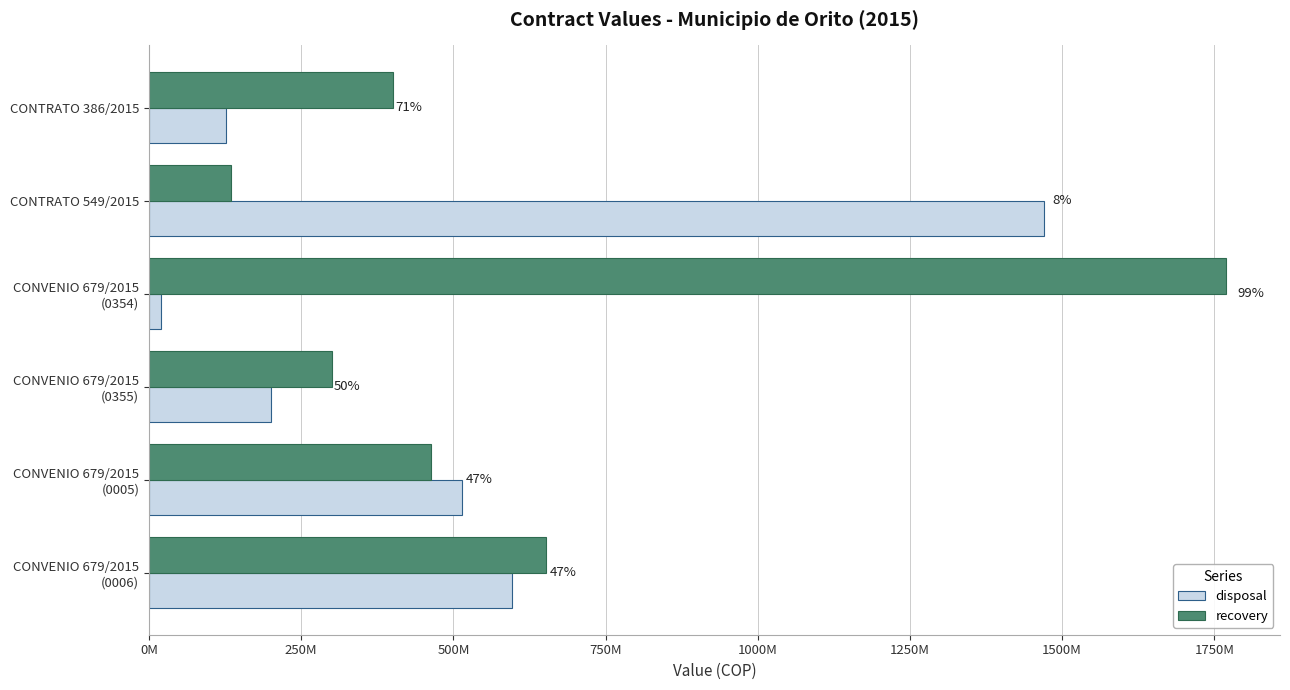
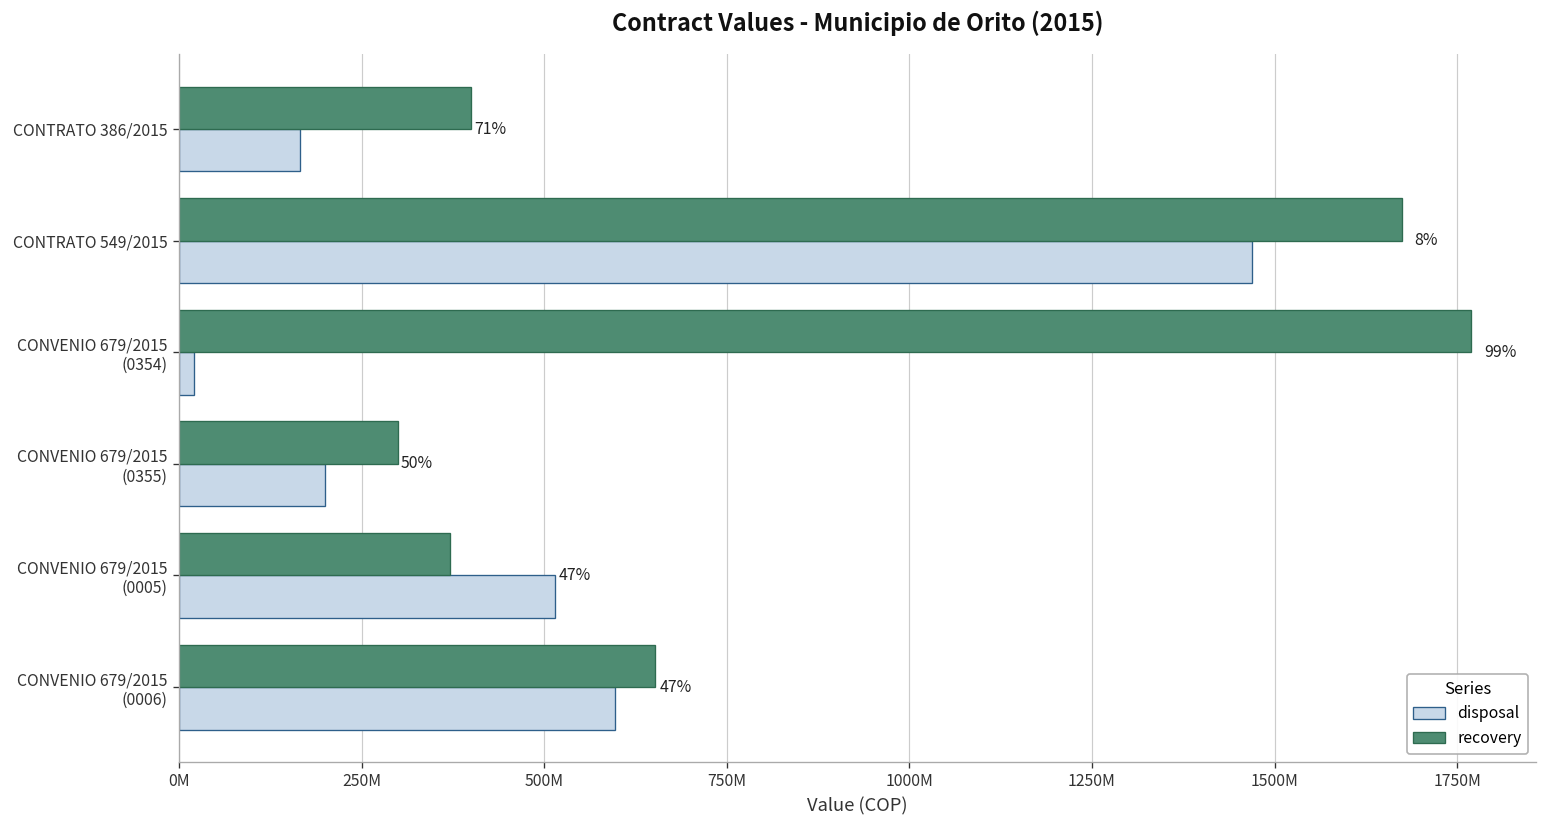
  {
    "disposal": {
-     "CONTRATO 386/2015": 130000000,
+     "CONTRATO 386/2015": 170000000,
      "CONTRATO 549/2015": 1470000000,
      "CONVENIO 679/2015 (0354)": 20000000,
      "CONVENIO 679/2015 (0355)": 200000000,
      "CONVENIO 679/2015 (0006)": 600000000
    },
    "recovery": {
-     "CONTRATO 549/2015": 130000000,
-     "CONVENIO 679/2015 (0005)": 460000000
+     "CONTRATO 549/2015": 1670000000,
+     "CONVENIO 679/2015 (0005)": 370000000
    }
  }
